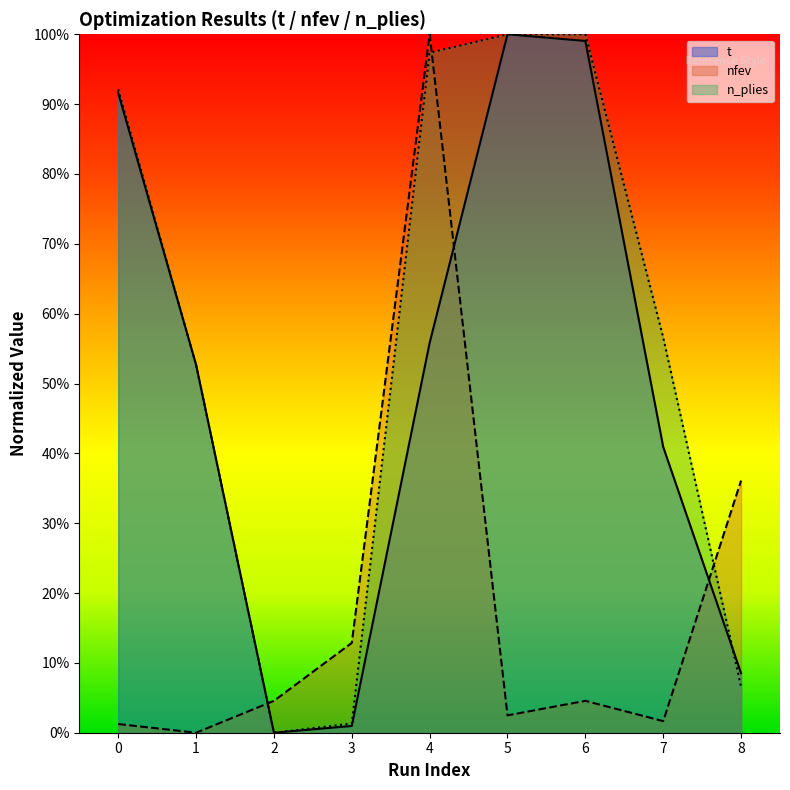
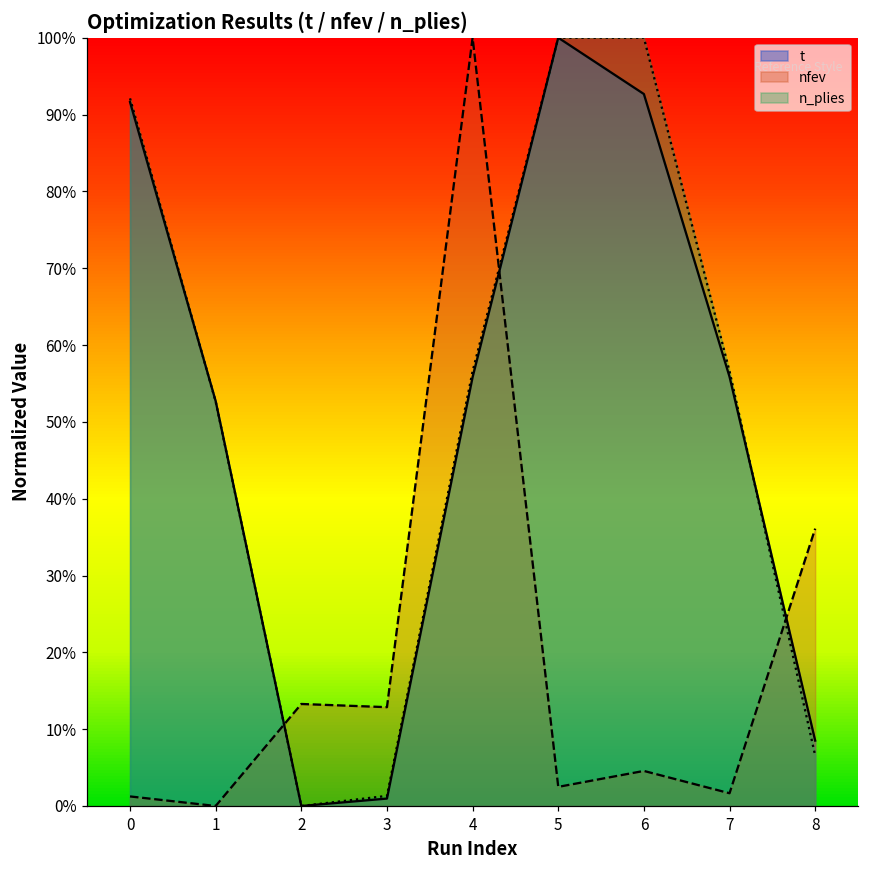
  {
    "t": {
      "0": "92%",
      "4": "56%",
-     "6": "99%",
-     "7": "41%",
+     "6": "93%",
+     "7": "56%",
      "8": "9%"
    },
    "nfev": {
      "0": "1%",
      "1": "0%",
-     "2": "5%",
+     "2": "13%",
      "3": "13%",
      "4": "100%",
      "5": "2%",
      "6": "5%",
      "7": "2%",
      "8": "36%"
    },
    "n_plies": {
      "0": "92%",
-     "4": "97%",
+     "4": "57%",
      "6": "100%",
      "7": "57%",
      "8": "7%"
    }
  }
